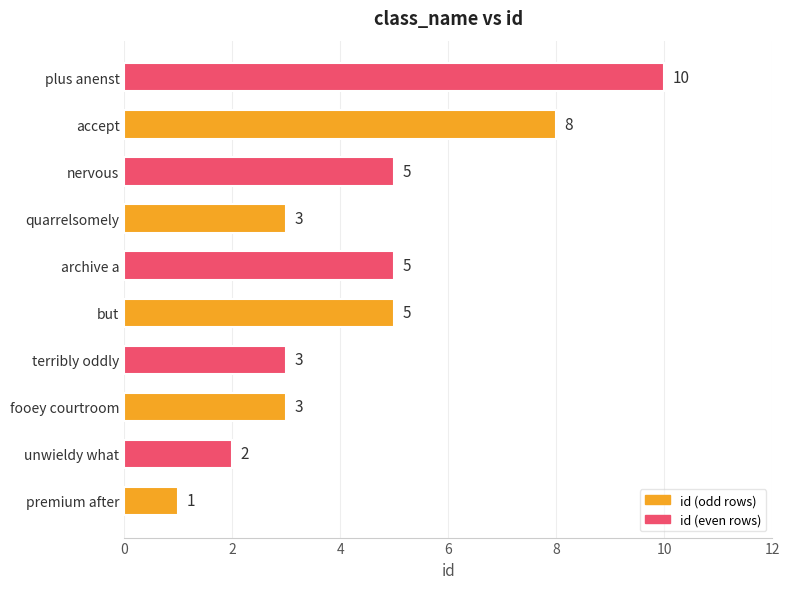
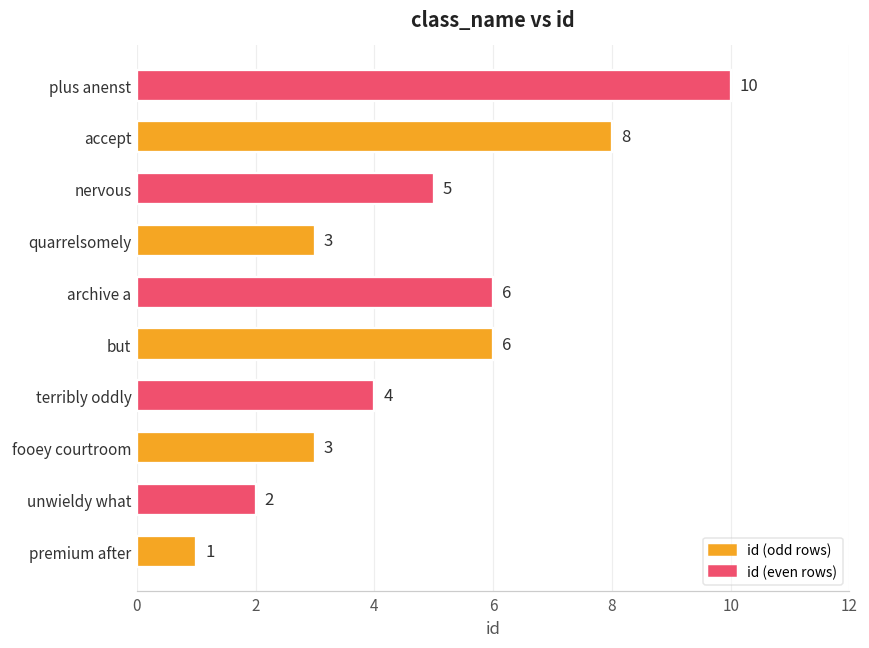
  {
    "plus anenst": 10,
    "accept": 8,
    "nervous": 5,
    "quarrelsomely": 3,
-   "archive a": 5,
-   "but": 5,
-   "terribly oddly": 3,
+   "archive a": 6,
+   "but": 6,
+   "terribly oddly": 4,
    "fooey courtroom": 3,
    "unwieldy what": 2,
    "premium after": 1
  }
